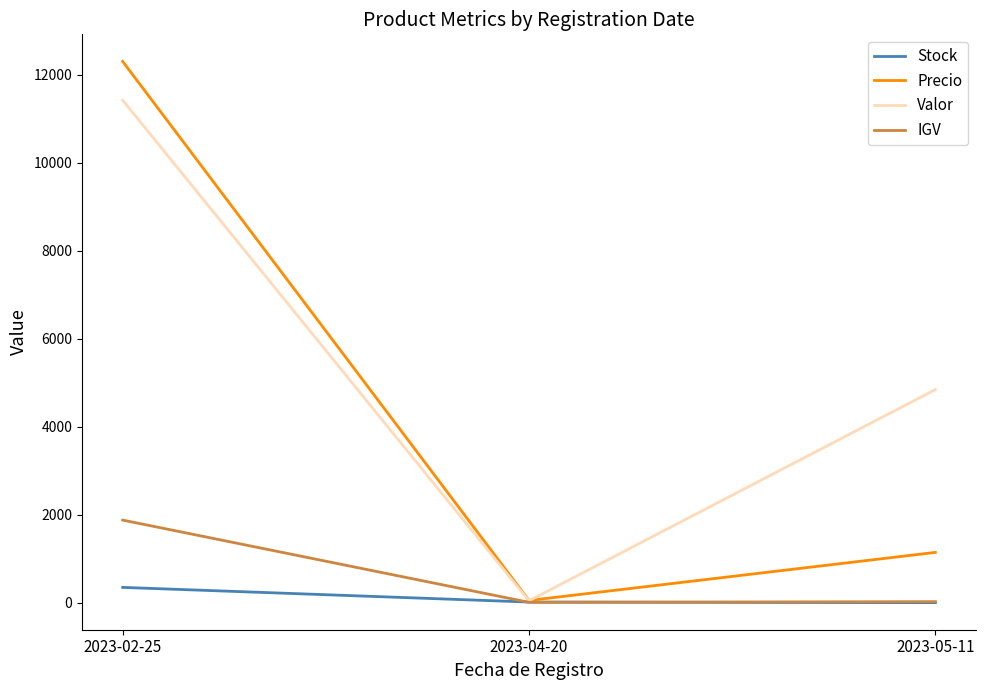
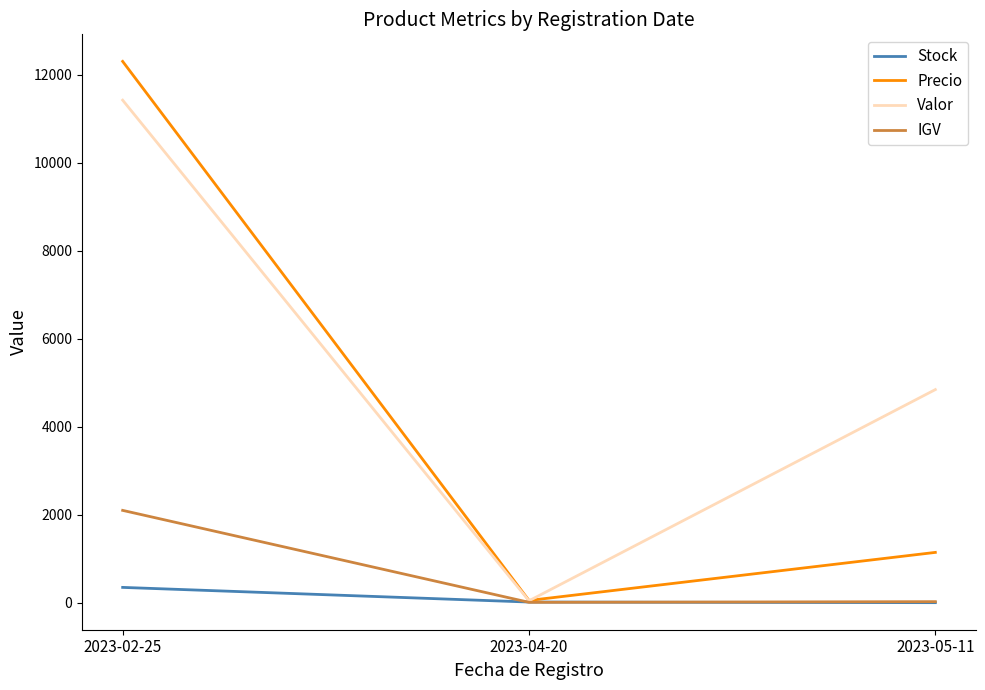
  {
    "Stock": {
      "2023-02-25": 300
    },
    "Precio": {
      "2023-02-25": 12300,
      "2023-05-11": 1100
    },
    "Valor": {
      "2023-02-25": 11400,
      "2023-05-11": 4800
    },
    "IGV": {
-     "2023-02-25": 1900
+     "2023-02-25": 2100
    }
  }
